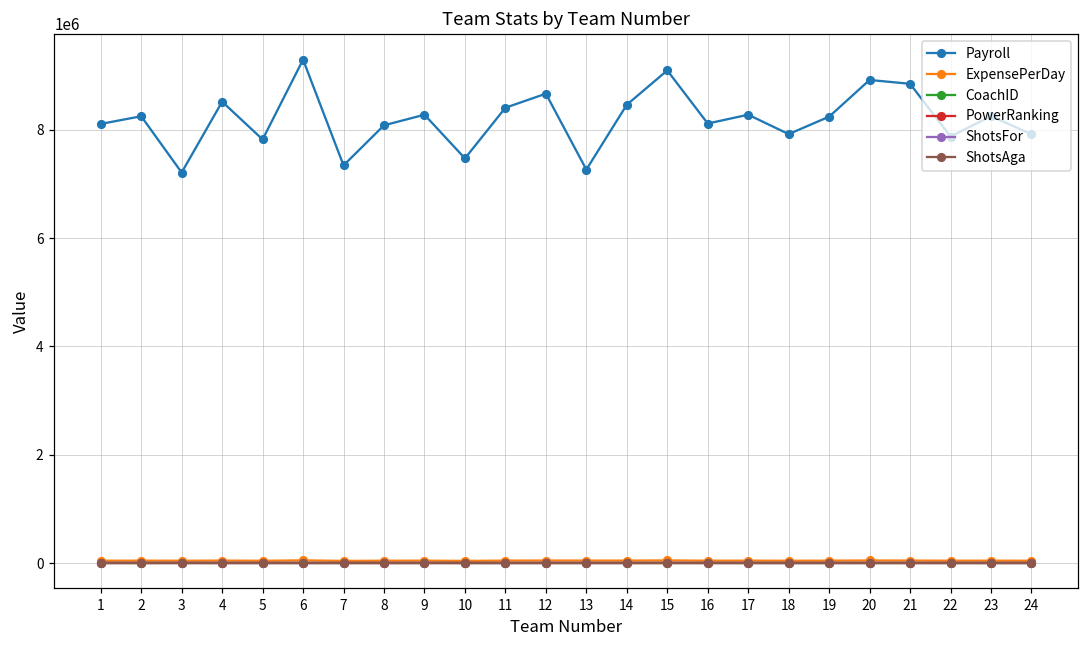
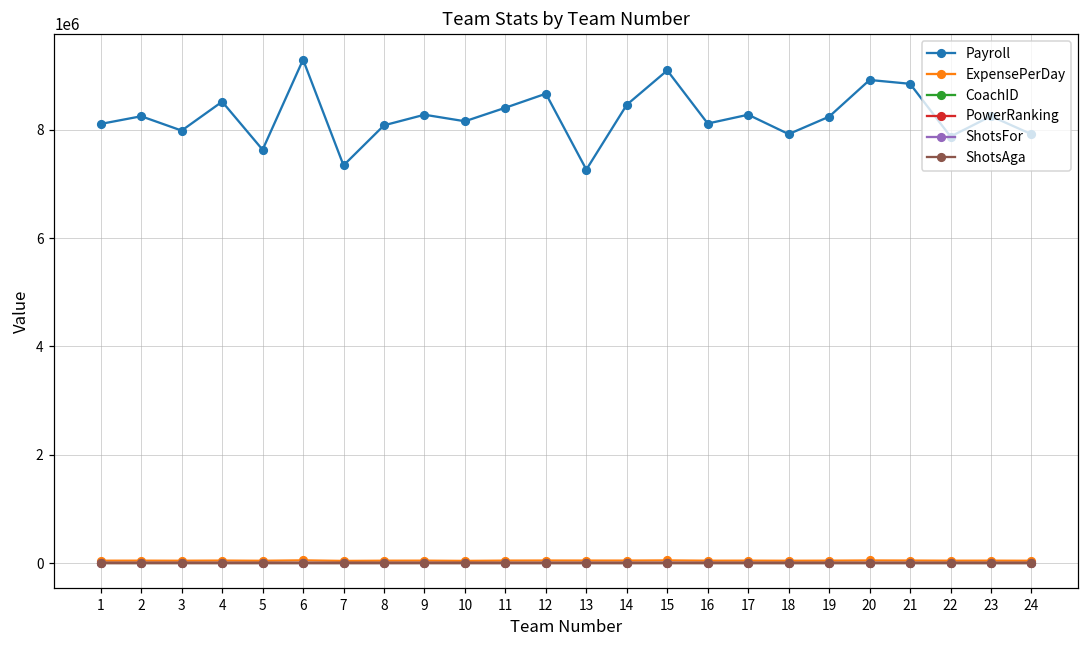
  {
    "Payroll": {
      "1": 8100000,
      "2": 8200000,
-     "3": 7200000,
+     "3": 8000000,
      "4": 8500000,
-     "5": 7800000,
+     "5": 7600000,
      "6": 9300000,
      "7": 7300000,
      "8": 8100000,
      "9": 8300000,
-     "10": 7500000,
+     "10": 8200000,
      "11": 8400000,
      "12": 8700000,
      "13": 7300000,
      "14": 8500000,
      "15": 9100000,
      "16": 8100000,
      "17": 8300000,
      "18": 7900000,
      "19": 8200000,
      "20": 8900000,
      "21": 8800000
    }
  }
